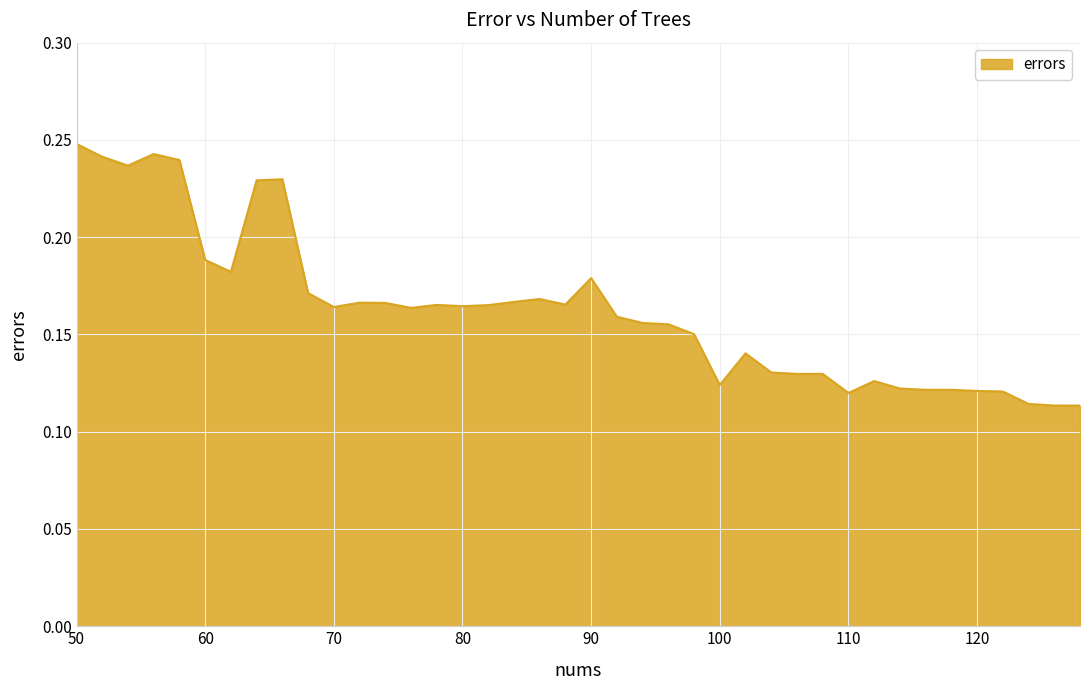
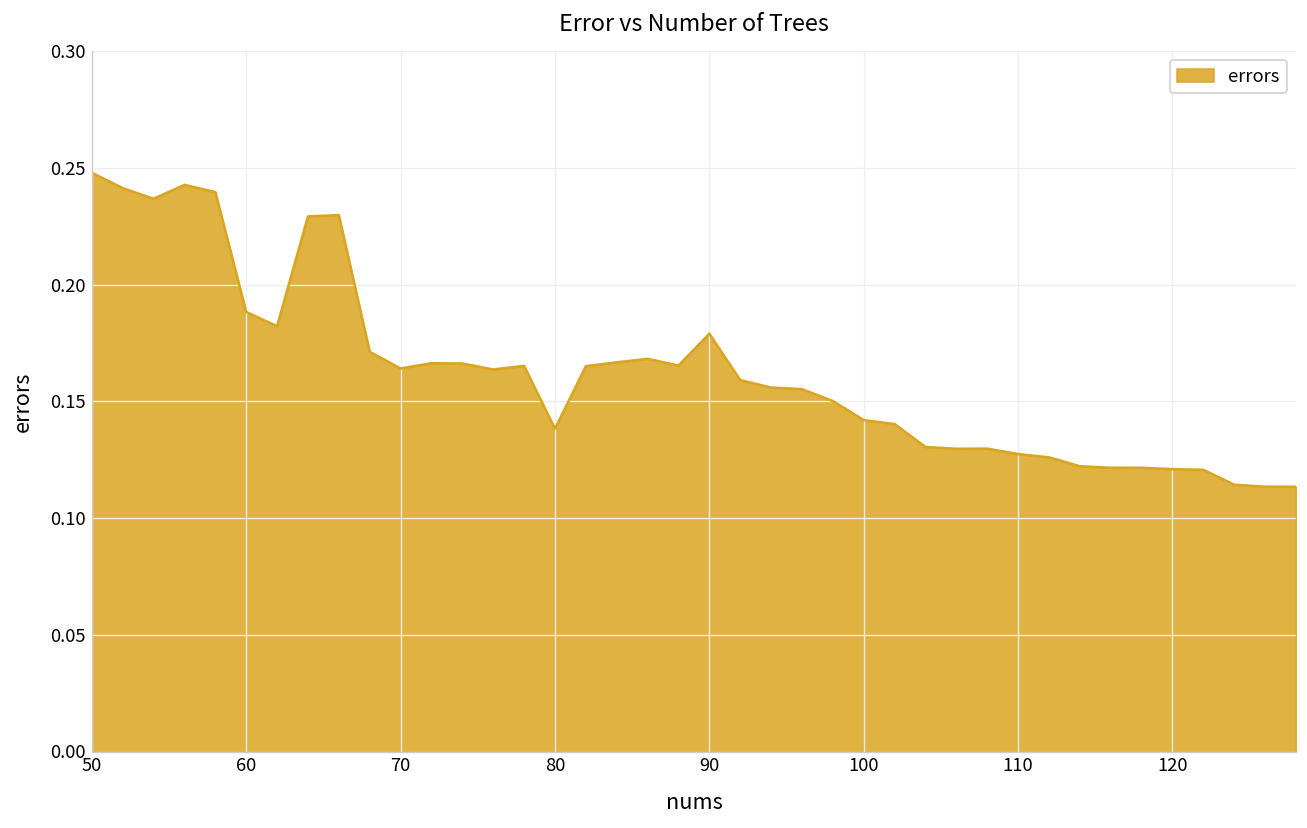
  {
    "50": 0.248,
    "60": 0.188,
    "70": 0.164,
-   "80": 0.165,
+   "80": 0.138,
    "90": 0.179,
-   "100": 0.124,
-   "110": 0.120,
+   "100": 0.142,
+   "110": 0.127,
    "120": 0.121
  }
